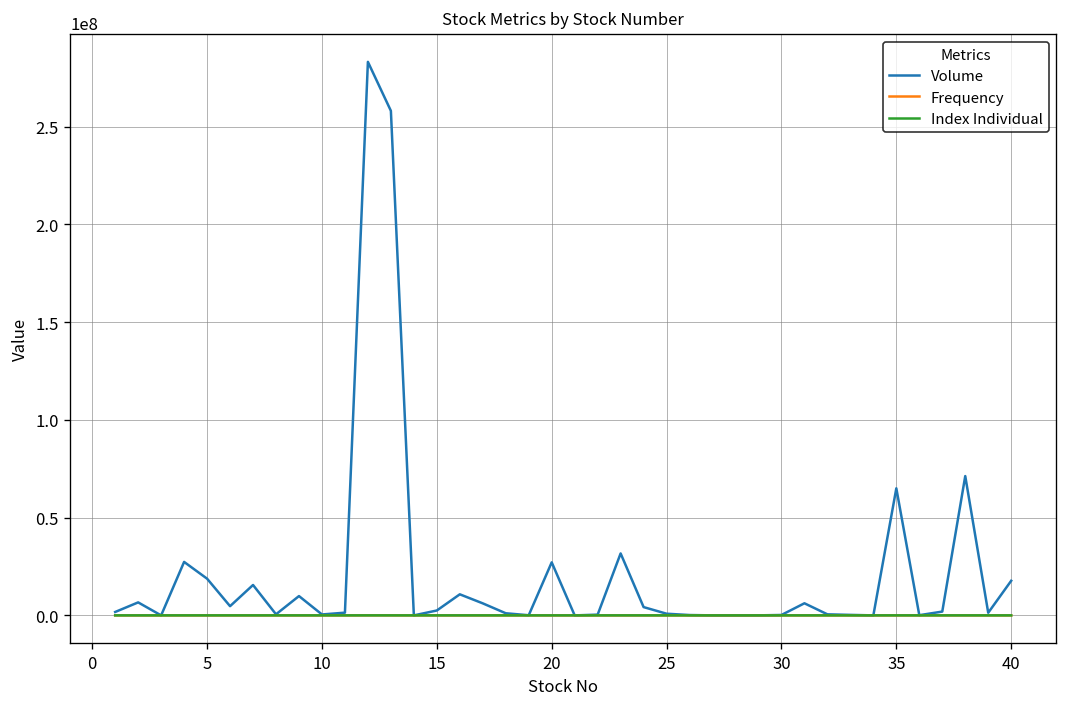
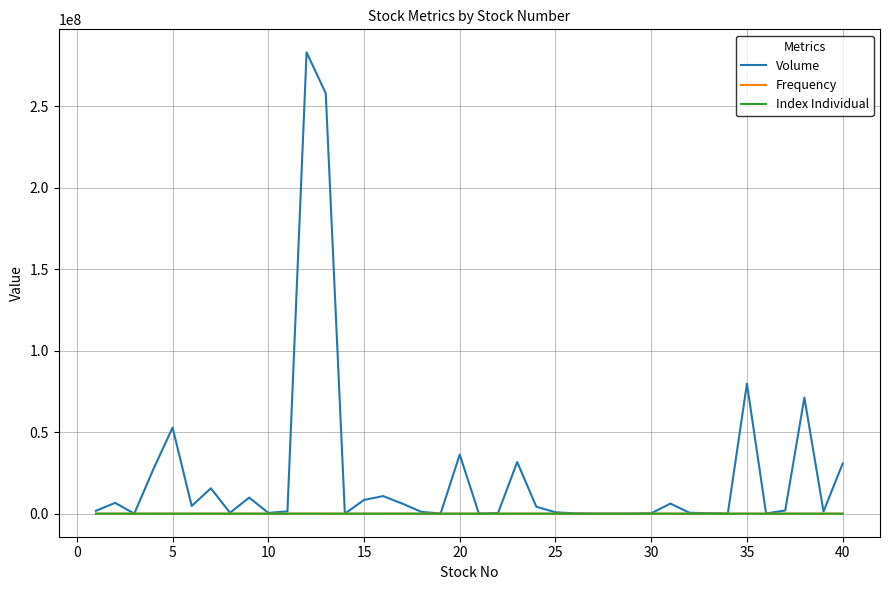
  {
    "Volume": {
-     "5": 19000000,
-     "15": 3000000,
-     "20": 27000000,
-     "35": 65000000,
-     "40": 18000000
+     "5": 53000000,
+     "15": 8000000,
+     "20": 36000000,
+     "35": 80000000,
+     "40": 31000000
    },
    "Index Individual": {
      "5": 0,
      "15": 0,
      "20": 0,
      "35": 0,
      "40": 0
    }
  }
